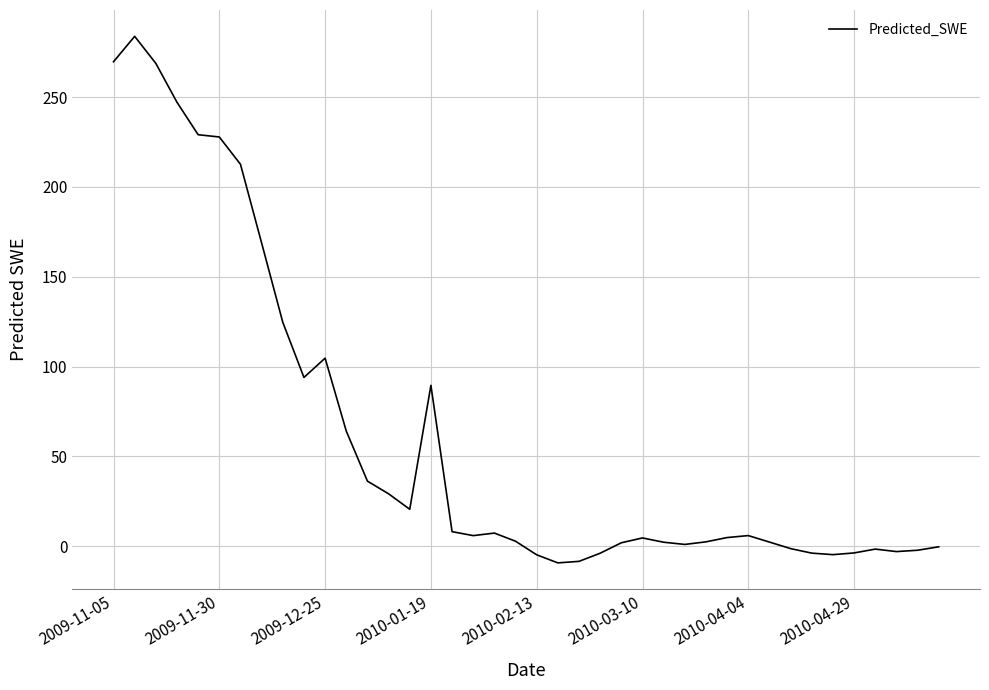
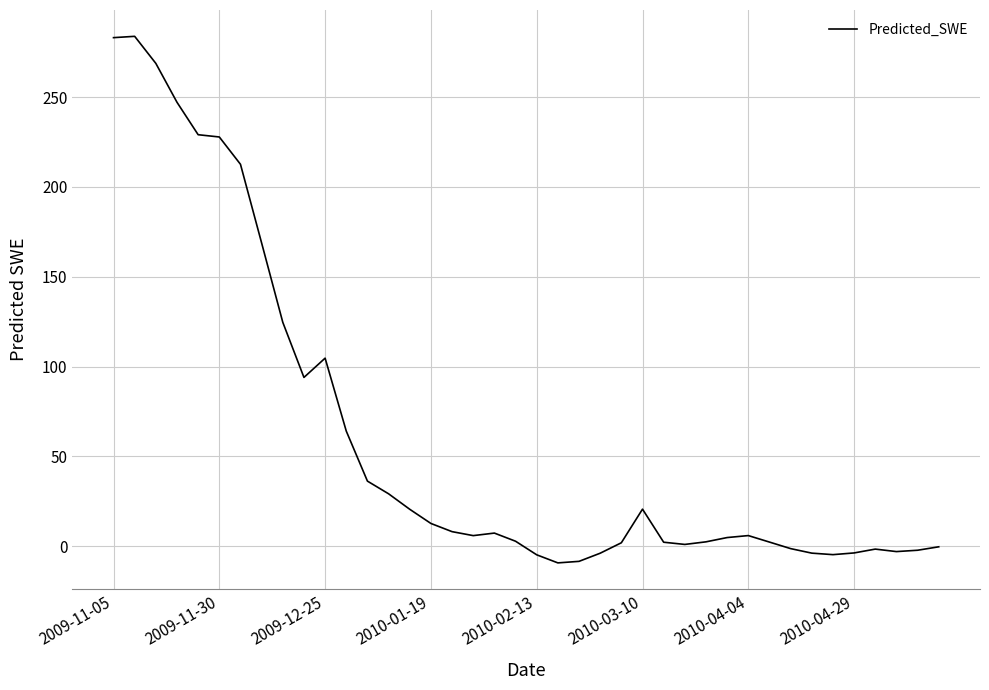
  {
-   "2009-11-05": 270,
+   "2009-11-05": 283,
    "2009-11-30": 228,
    "2009-12-25": 105,
-   "2010-01-19": 90,
+   "2010-01-19": 13,
    "2010-02-13": -5,
-   "2010-03-10": 5,
+   "2010-03-10": 21,
    "2010-04-04": 6,
    "2010-04-29": -4
  }
